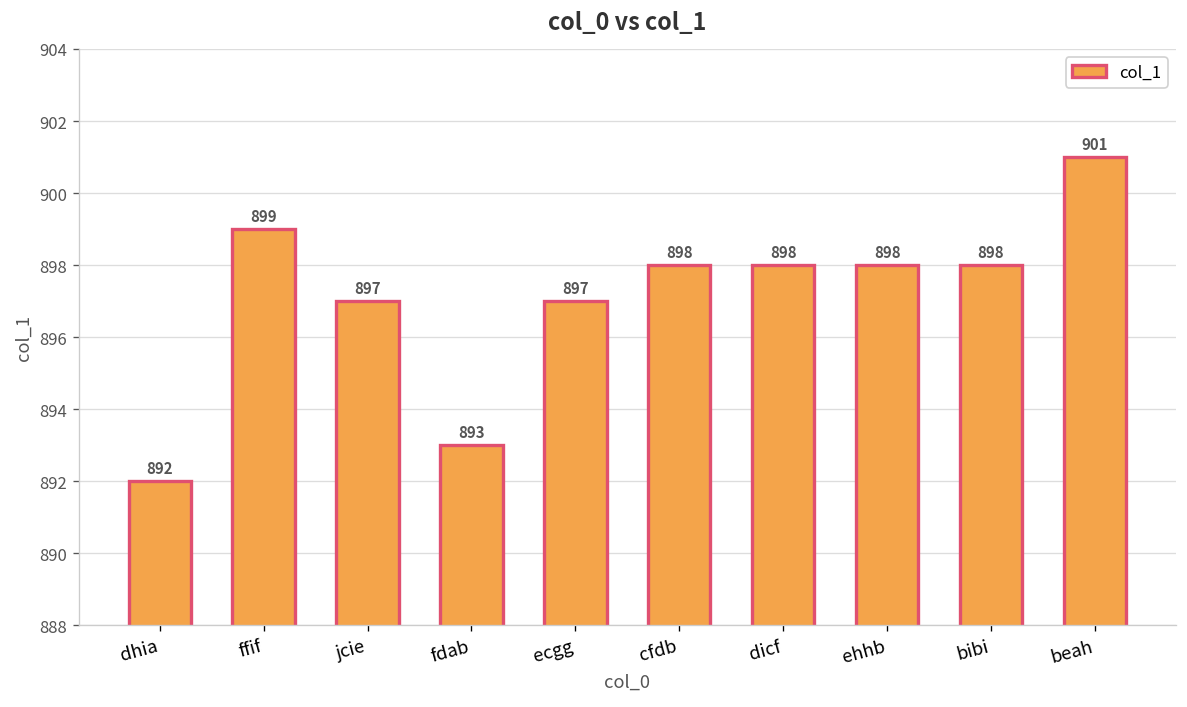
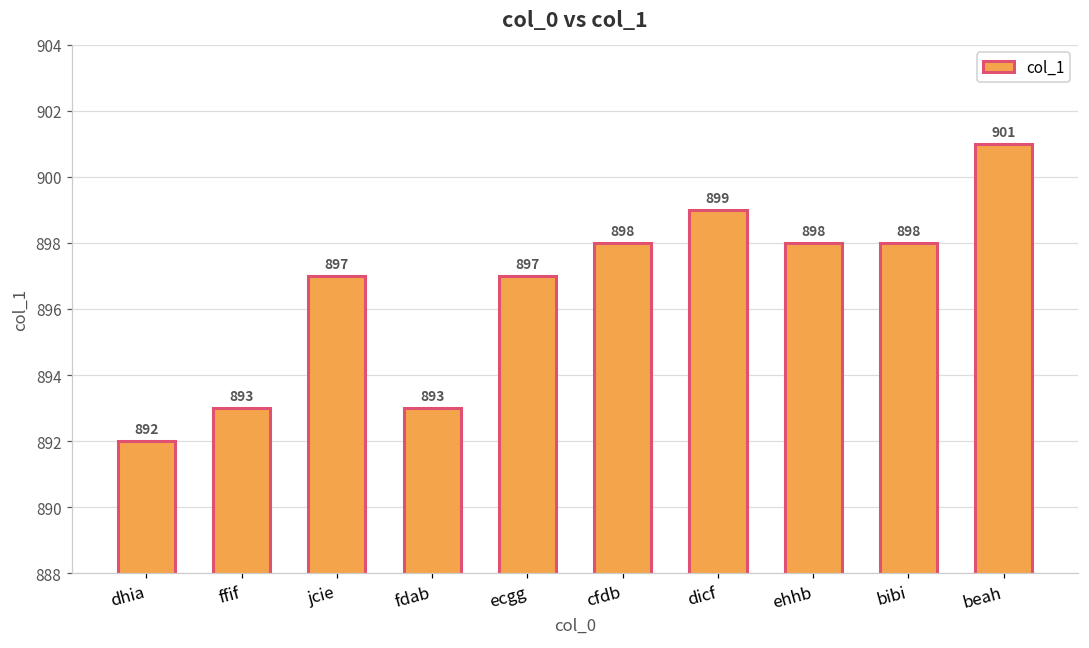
  {
    "dhia": 892,
-   "ffif": 899,
+   "ffif": 893,
    "jcie": 897,
    "fdab": 893,
    "ecgg": 897,
    "cfdb": 898,
-   "dicf": 898,
+   "dicf": 899,
    "ehhb": 898,
    "bibi": 898,
    "beah": 901
  }
